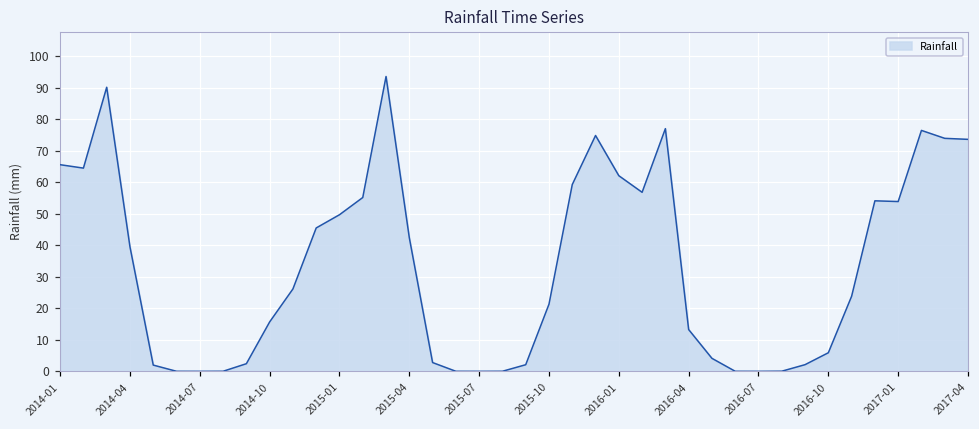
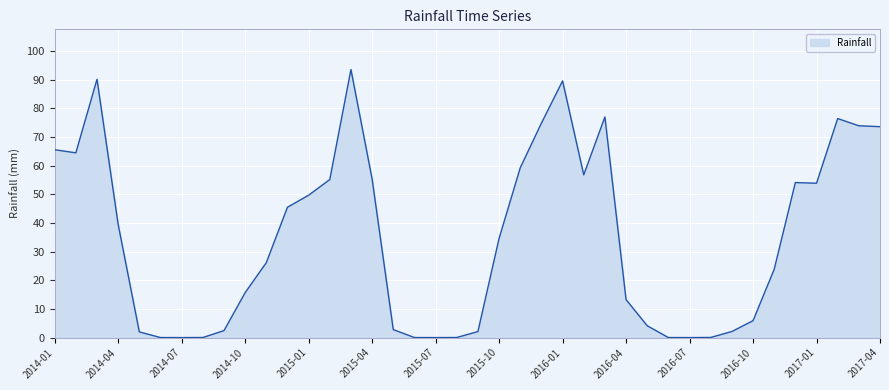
  {
    "2014-01": 66,
    "2014-04": 40,
    "2014-07": 0,
    "2014-10": 16,
    "2015-01": 50,
-   "2015-04": 42,
+   "2015-04": 55,
    "2015-07": 0,
-   "2015-10": 21,
-   "2016-01": 62,
+   "2015-10": 35,
+   "2016-01": 90,
    "2016-04": 13,
    "2016-07": 0,
    "2016-10": 6,
    "2017-01": 54,
    "2017-04": 74
  }
